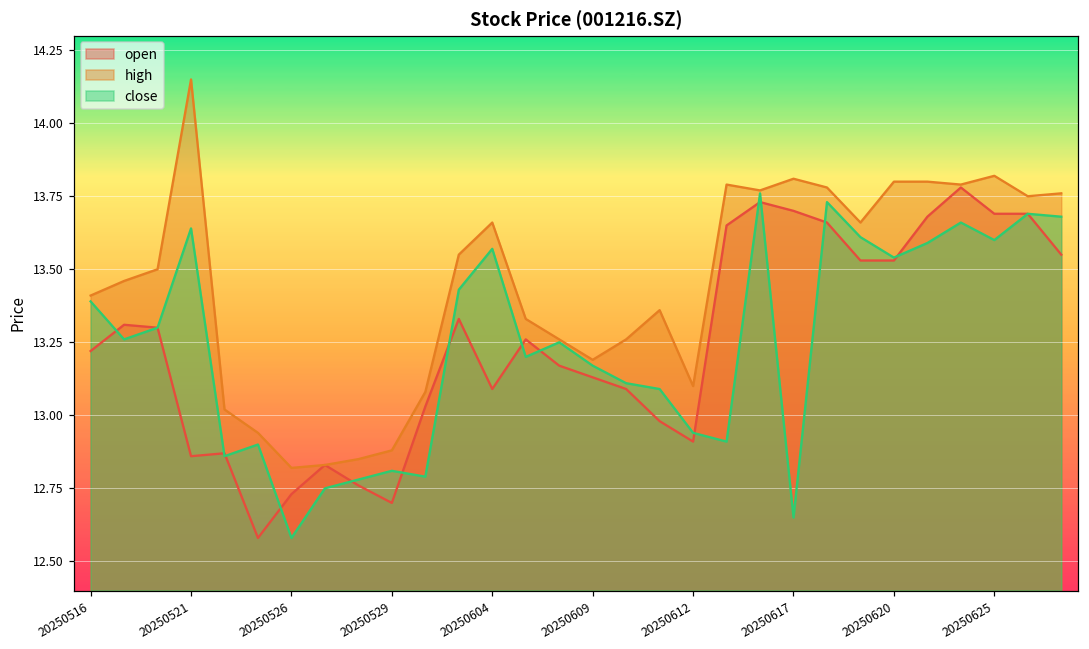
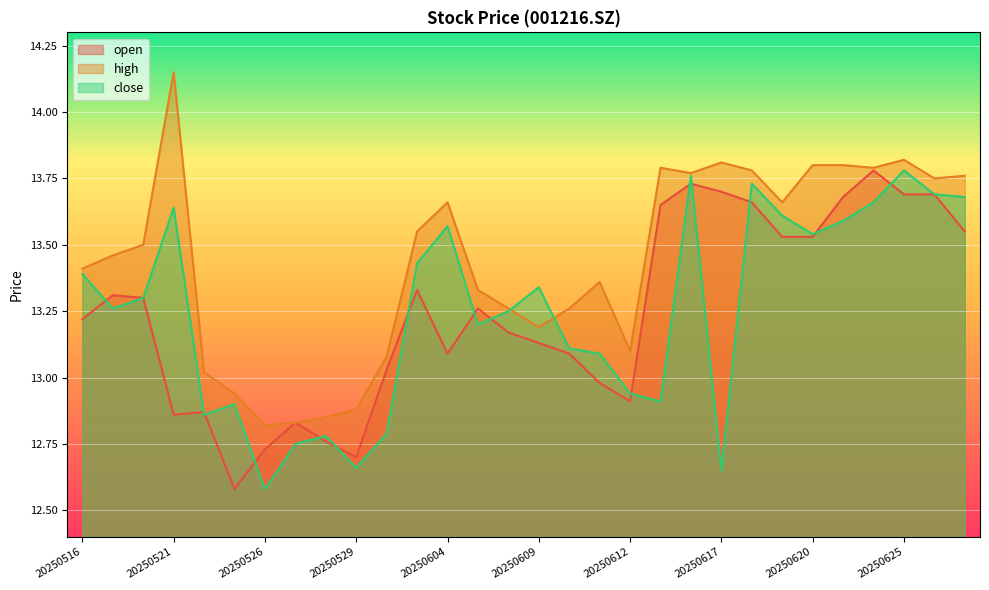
  {
    "close": {
      "20250516": 13.39,
      "20250521": 13.64,
      "20250526": 12.58,
-     "20250529": 12.81,
+     "20250529": 12.66,
      "20250604": 13.57,
-     "20250609": 13.17,
+     "20250609": 13.34,
      "20250612": 12.94,
      "20250617": 12.65,
      "20250620": 13.54,
-     "20250625": 13.60
+     "20250625": 13.78
    }
  }
